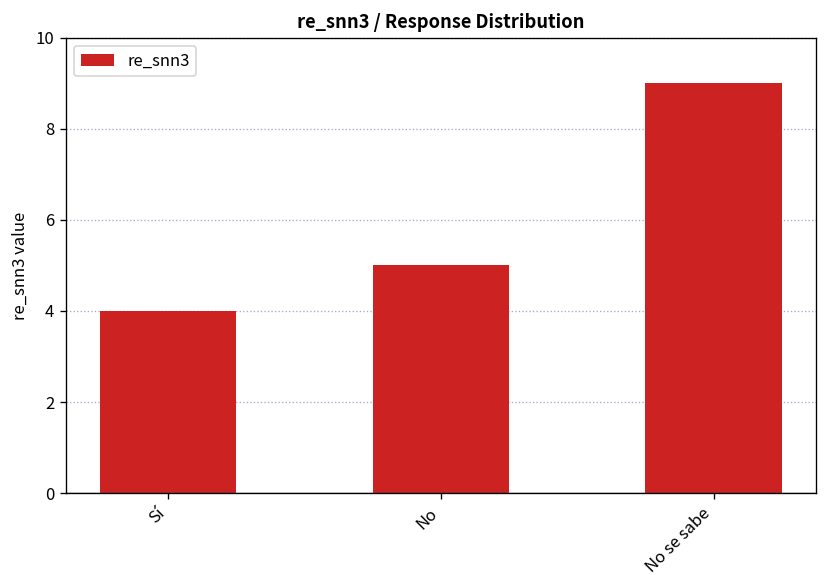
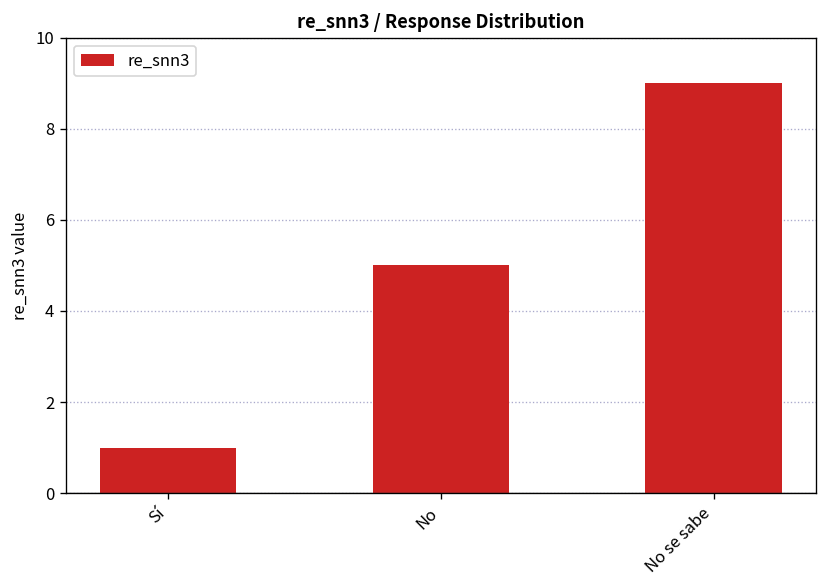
  {
-   "Sí": 4,
+   "Sí": 1,
    "No": 5,
    "No se sabe": 9
  }
